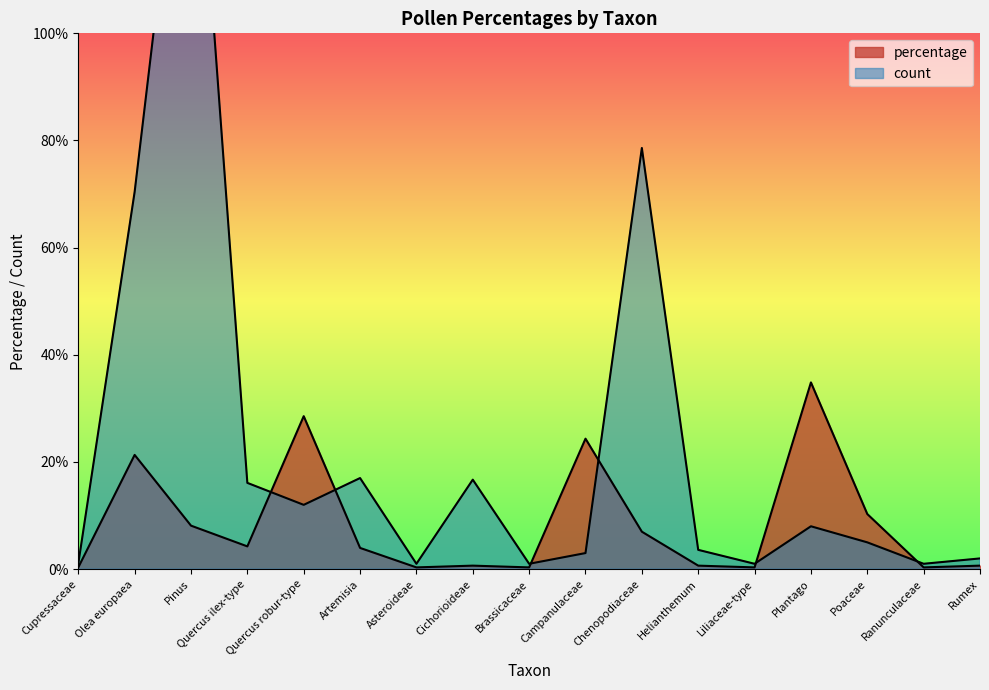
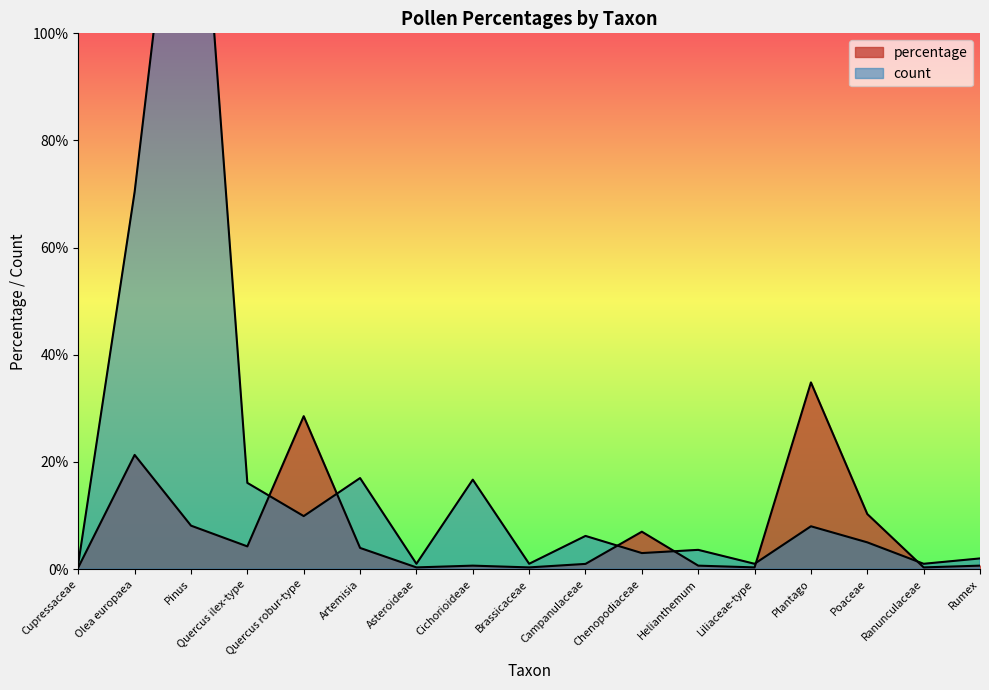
  {
    "percentage": {
      "Cupressaceae": "0%",
      "Olea europaea": "21%",
      "Pinus": "8%",
      "Quercus ilex-type": "4%",
      "Quercus robur-type": "29%",
      "Artemisia": "4%",
      "Asteroideae": "0%",
      "Cichorioideae": "1%",
      "Brassicaceae": "0%",
-     "Campanulaceae": "24%",
+     "Campanulaceae": "1%",
      "Chenopodiaceae": "7%",
      "Helianthemum": "1%",
      "Liliaceae-type": "0%",
      "Plantago": "35%",
      "Poaceae": "10%",
      "Ranunculaceae": "0%",
      "Rumex": "1%"
    },
    "count": {
      "Cupressaceae": "1%",
      "Olea europaea": "70%",
      "Quercus ilex-type": "16%",
-     "Quercus robur-type": "12%",
+     "Quercus robur-type": "10%",
      "Artemisia": "17%",
      "Asteroideae": "1%",
      "Cichorioideae": "17%",
      "Brassicaceae": "1%",
-     "Campanulaceae": "3%",
-     "Chenopodiaceae": "79%",
+     "Campanulaceae": "6%",
+     "Chenopodiaceae": "3%",
      "Helianthemum": "4%",
      "Liliaceae-type": "1%",
      "Plantago": "8%",
      "Poaceae": "5%",
      "Ranunculaceae": "1%",
      "Rumex": "2%"
    }
  }
